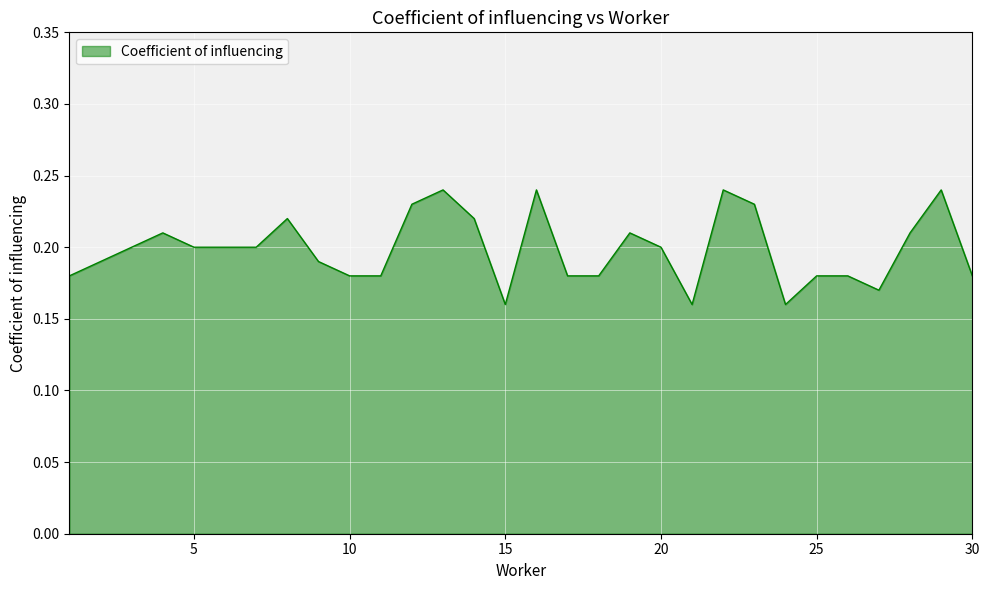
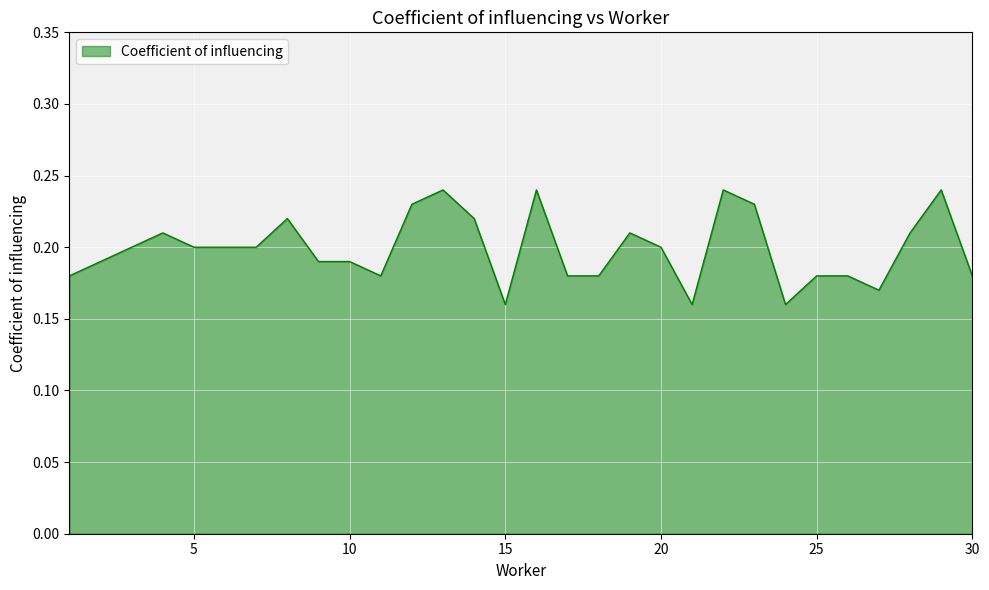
  {
    "5": 0.20,
-   "10": 0.18,
+   "10": 0.19,
    "15": 0.16,
    "20": 0.20,
    "25": 0.18,
    "30": 0.18
  }
